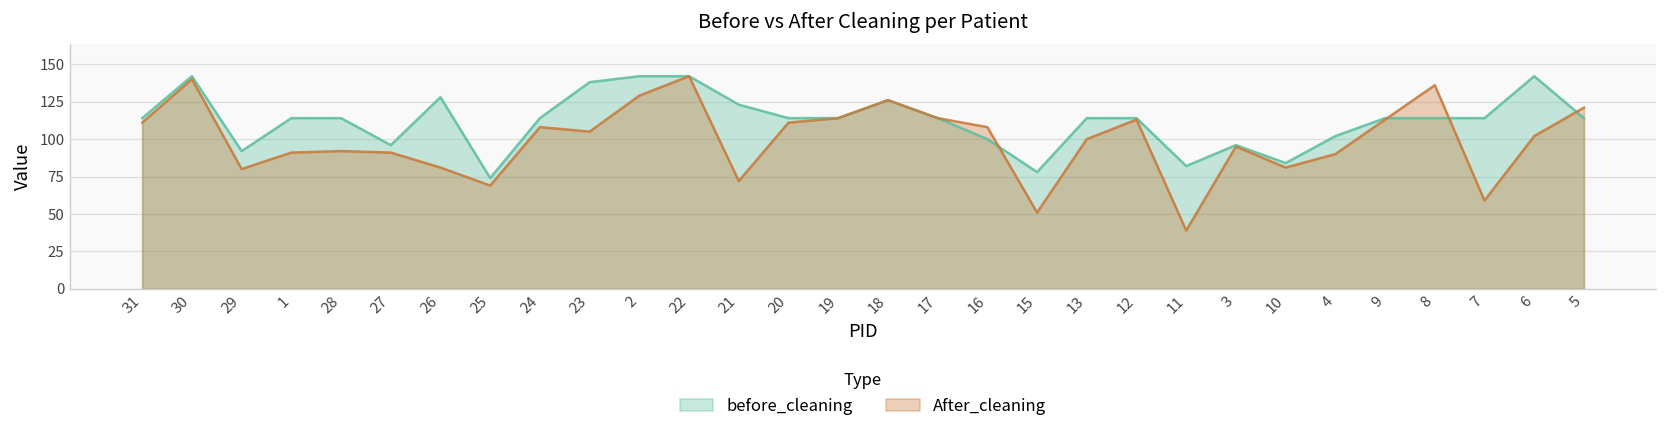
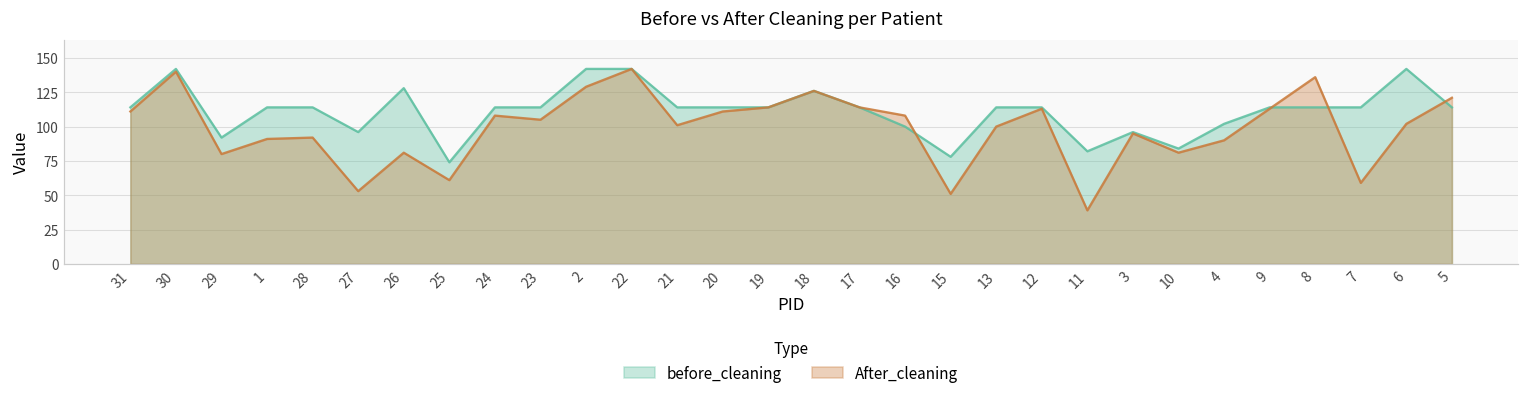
  {
    "before_cleaning": {
      "31": 114,
      "29": 92,
      "1": 114,
      "28": 114,
      "27": 96,
      "26": 128,
      "25": 74,
      "24": 114,
-     "23": 138,
+     "23": 114,
      "2": 142,
-     "21": 123,
+     "21": 114,
      "20": 114,
      "16": 100,
      "15": 78,
      "13": 114,
      "11": 82,
      "10": 84,
      "4": 102,
      "8": 114,
      "7": 114,
      "6": 142,
      "5": 114
    },
    "After_cleaning": {
      "31": 111,
      "29": 80,
      "1": 91,
      "28": 92,
-     "27": 91,
+     "27": 53,
      "26": 81,
-     "25": 69,
+     "25": 61,
      "24": 108,
      "23": 105,
      "2": 129,
-     "21": 72,
+     "21": 101,
      "20": 111,
      "16": 108,
      "15": 51,
      "13": 100,
      "11": 39,
      "10": 81,
      "4": 90,
      "8": 136,
      "7": 59,
      "6": 102,
      "5": 121
    }
  }
